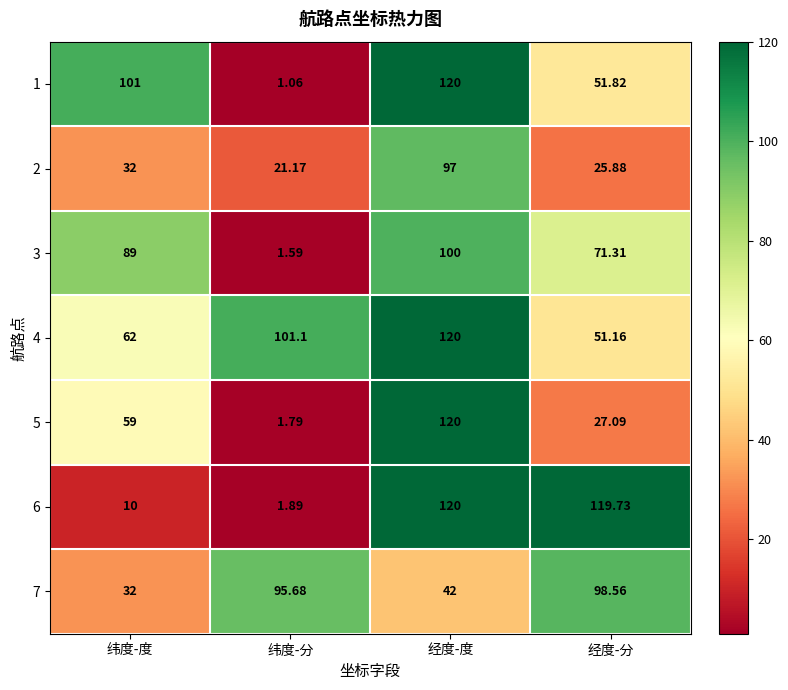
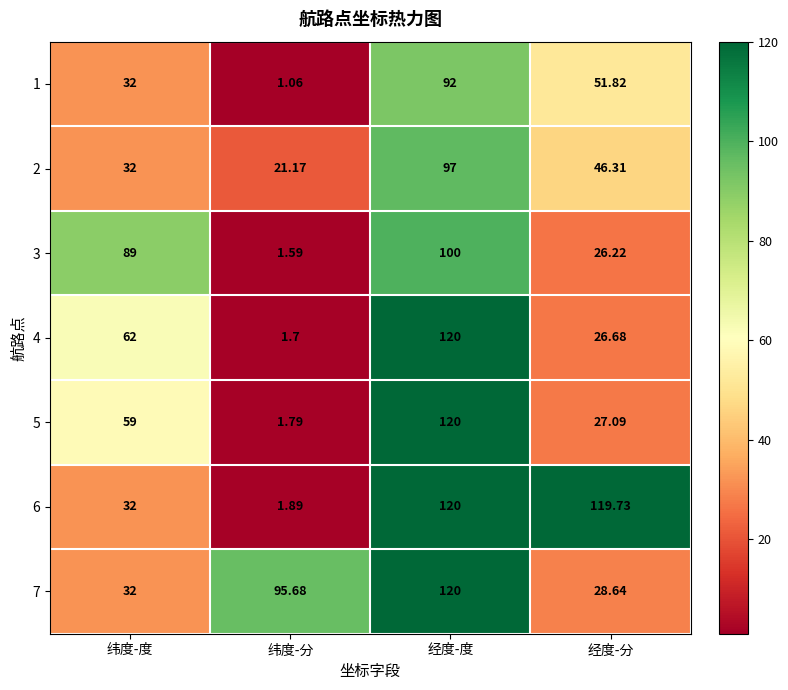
  {
    "1": {
-     "纬度-度": 101,
+     "纬度-度": 32,
      "纬度-分": 1.06,
-     "经度-度": 120,
+     "经度-度": 92,
      "经度-分": 51.82
    },
    "2": {
      "纬度-度": 32,
      "纬度-分": 21.17,
      "经度-度": 97,
-     "经度-分": 25.88
+     "经度-分": 46.31
    },
    "3": {
      "纬度-度": 89,
      "纬度-分": 1.59,
      "经度-度": 100,
-     "经度-分": 71.31
+     "经度-分": 26.22
    },
    "4": {
      "纬度-度": 62,
-     "纬度-分": 101.1,
+     "纬度-分": 1.7,
      "经度-度": 120,
-     "经度-分": 51.16
+     "经度-分": 26.68
    },
    "5": {
      "纬度-度": 59,
      "纬度-分": 1.79,
      "经度-度": 120,
      "经度-分": 27.09
    },
    "6": {
-     "纬度-度": 10,
+     "纬度-度": 32,
      "纬度-分": 1.89,
      "经度-度": 120,
      "经度-分": 119.73
    },
    "7": {
      "纬度-度": 32,
      "纬度-分": 95.68,
-     "经度-度": 42,
-     "经度-分": 98.56
+     "经度-度": 120,
+     "经度-分": 28.64
    }
  }
